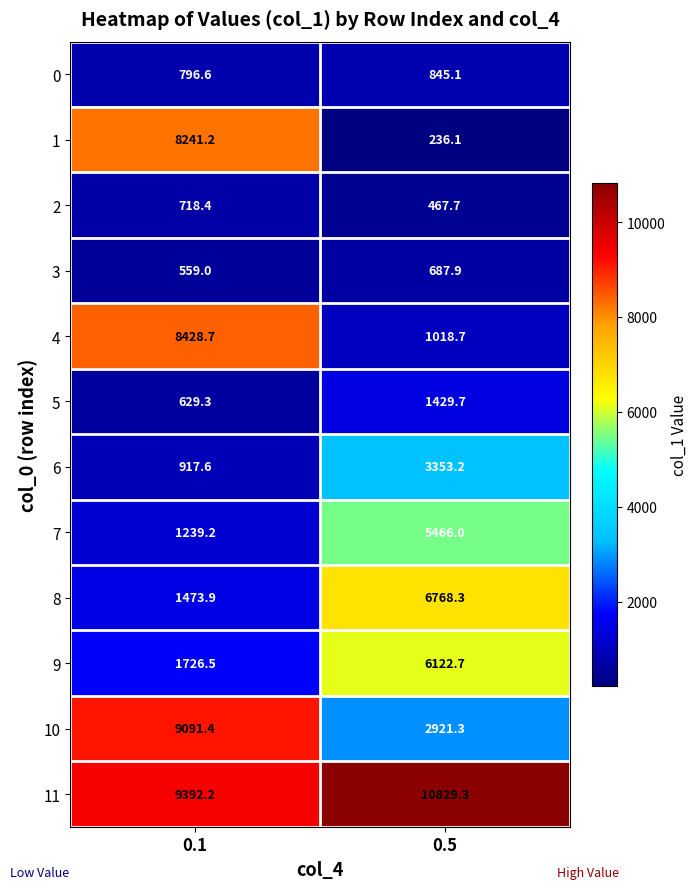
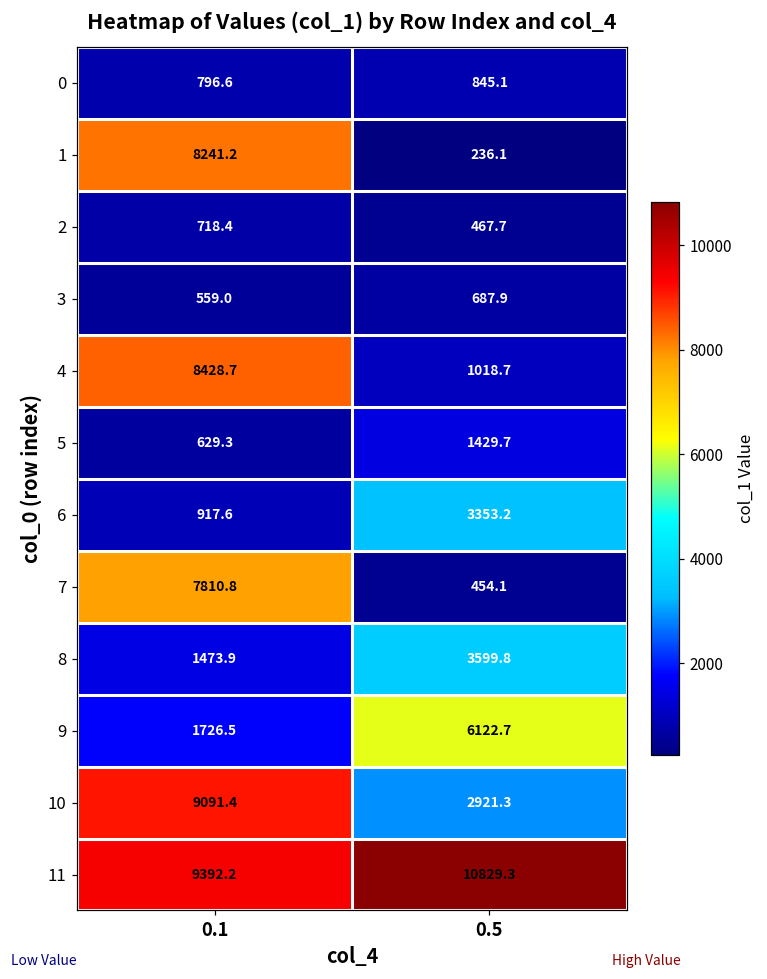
  {
    "0": {
      "0.1": 796.6,
      "0.5": 845.1
    },
    "1": {
      "0.1": 8241.2,
      "0.5": 236.1
    },
    "2": {
      "0.1": 718.4,
      "0.5": 467.7
    },
    "3": {
      "0.1": 559.0,
      "0.5": 687.9
    },
    "4": {
      "0.1": 8428.7,
      "0.5": 1018.7
    },
    "5": {
      "0.1": 629.3,
      "0.5": 1429.7
    },
    "6": {
      "0.1": 917.6,
      "0.5": 3353.2
    },
    "7": {
-     "0.1": 1239.2,
-     "0.5": 5466.0
+     "0.1": 7810.8,
+     "0.5": 454.1
    },
    "8": {
      "0.1": 1473.9,
-     "0.5": 6768.3
+     "0.5": 3599.8
    },
    "9": {
      "0.1": 1726.5,
      "0.5": 6122.7
    },
    "10": {
      "0.1": 9091.4,
      "0.5": 2921.3
    },
    "11": {
      "0.1": 9392.2,
      "0.5": 10829.3
    }
  }
